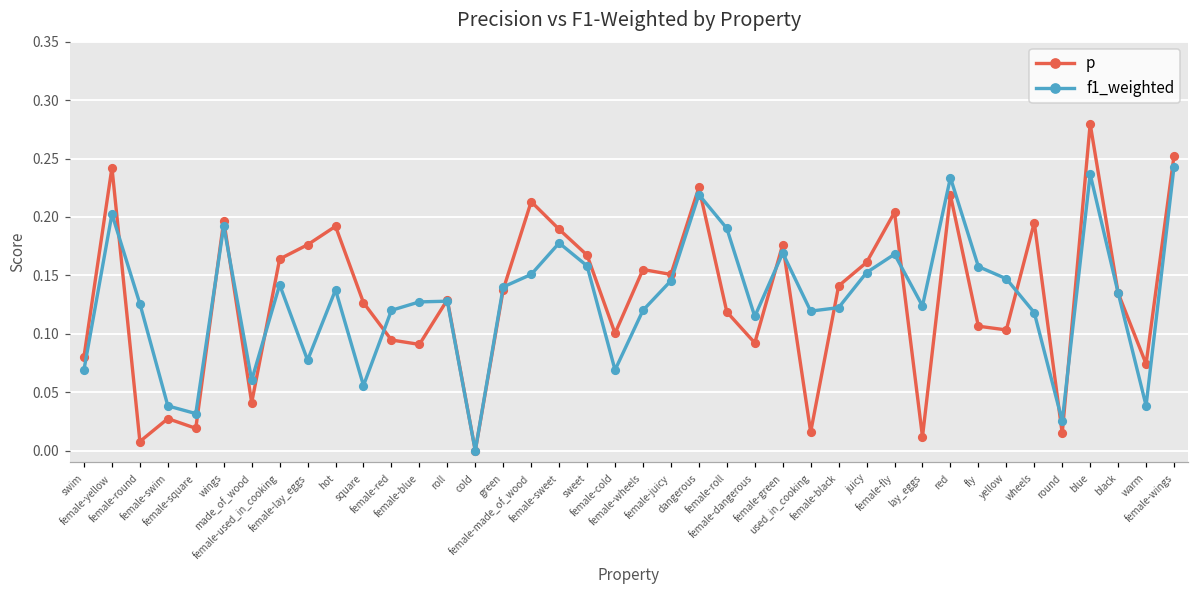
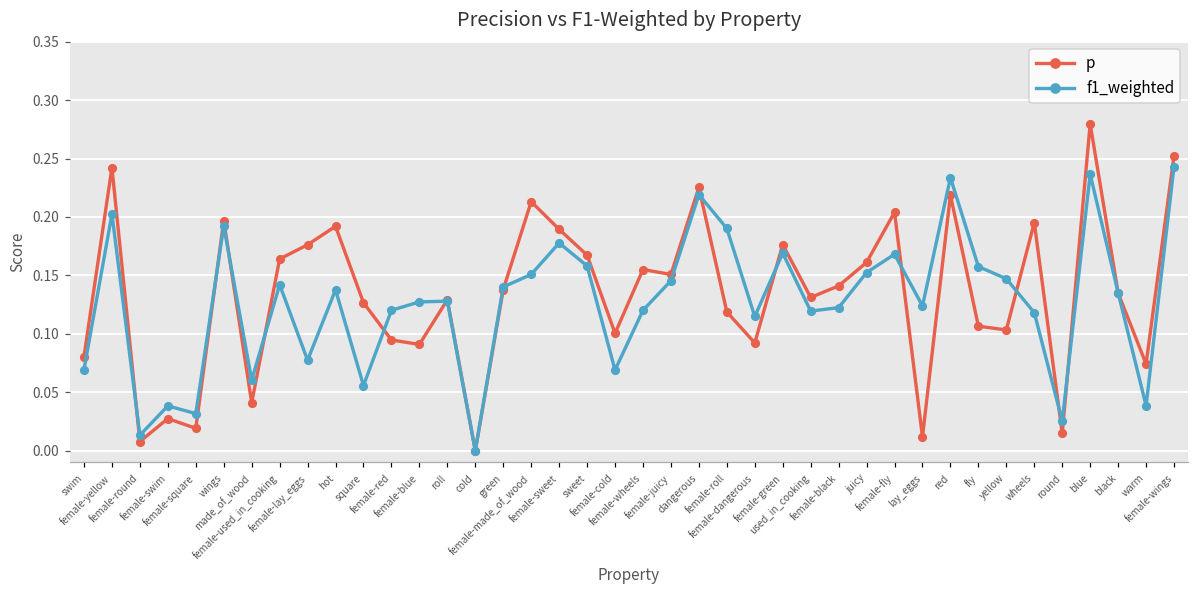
  {
    "p": {
      "swim": 0.081,
      "female-yellow": 0.242,
      "female-round": 0.008,
      "female-swim": 0.027,
      "female-square": 0.019,
      "wings": 0.197,
      "made_of_wood": 0.041,
      "female-used_in_cooking": 0.164,
      "female-lay_eggs": 0.176,
      "hot": 0.192,
      "square": 0.127,
      "female-red": 0.095,
      "female-blue": 0.091,
      "female-made_of_wood": 0.213,
      "female-sweet": 0.189,
      "sweet": 0.167,
      "female-cold": 0.100,
      "female-wheels": 0.155,
      "female-juicy": 0.151,
      "dangerous": 0.225,
      "female-roll": 0.119,
      "female-dangerous": 0.092,
      "female-green": 0.176,
-     "used_in_cooking": 0.016,
+     "used_in_cooking": 0.131,
      "female-black": 0.141,
      "juicy": 0.161,
      "female-fly": 0.204,
      "lay_eggs": 0.012,
      "red": 0.219,
      "fly": 0.107,
      "yellow": 0.103,
      "wheels": 0.195,
      "round": 0.015,
      "blue": 0.280,
      "warm": 0.074,
      "female-wings": 0.252
    },
    "f1_weighted": {
      "swim": 0.069,
      "female-yellow": 0.203,
-     "female-round": 0.126,
+     "female-round": 0.013,
      "female-swim": 0.038,
      "female-square": 0.032,
      "wings": 0.192,
      "made_of_wood": 0.060,
      "female-used_in_cooking": 0.142,
      "female-lay_eggs": 0.077,
      "hot": 0.138,
      "square": 0.056,
      "female-red": 0.120,
      "female-blue": 0.127,
      "female-made_of_wood": 0.151,
      "female-sweet": 0.178,
      "sweet": 0.158,
      "female-cold": 0.069,
      "female-wheels": 0.120,
      "female-juicy": 0.145,
      "dangerous": 0.219,
      "female-roll": 0.190,
      "female-dangerous": 0.115,
      "female-green": 0.169,
      "used_in_cooking": 0.119,
      "female-black": 0.122,
      "juicy": 0.152,
      "female-fly": 0.168,
      "lay_eggs": 0.124,
      "red": 0.234,
      "fly": 0.158,
      "yellow": 0.147,
      "wheels": 0.118,
      "round": 0.025,
      "blue": 0.237,
      "warm": 0.039,
      "female-wings": 0.243
    }
  }
